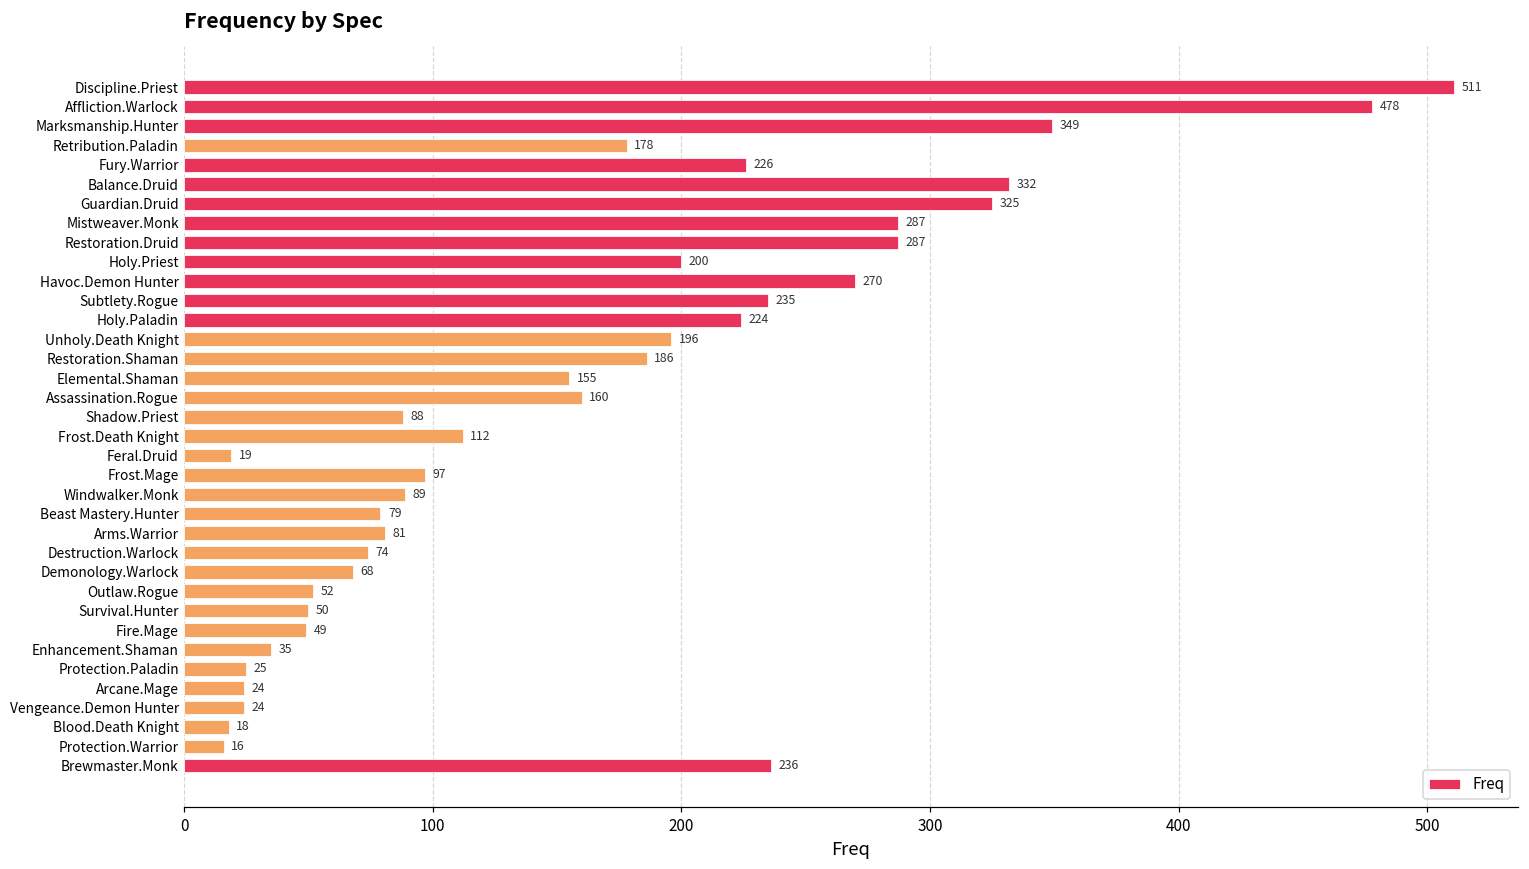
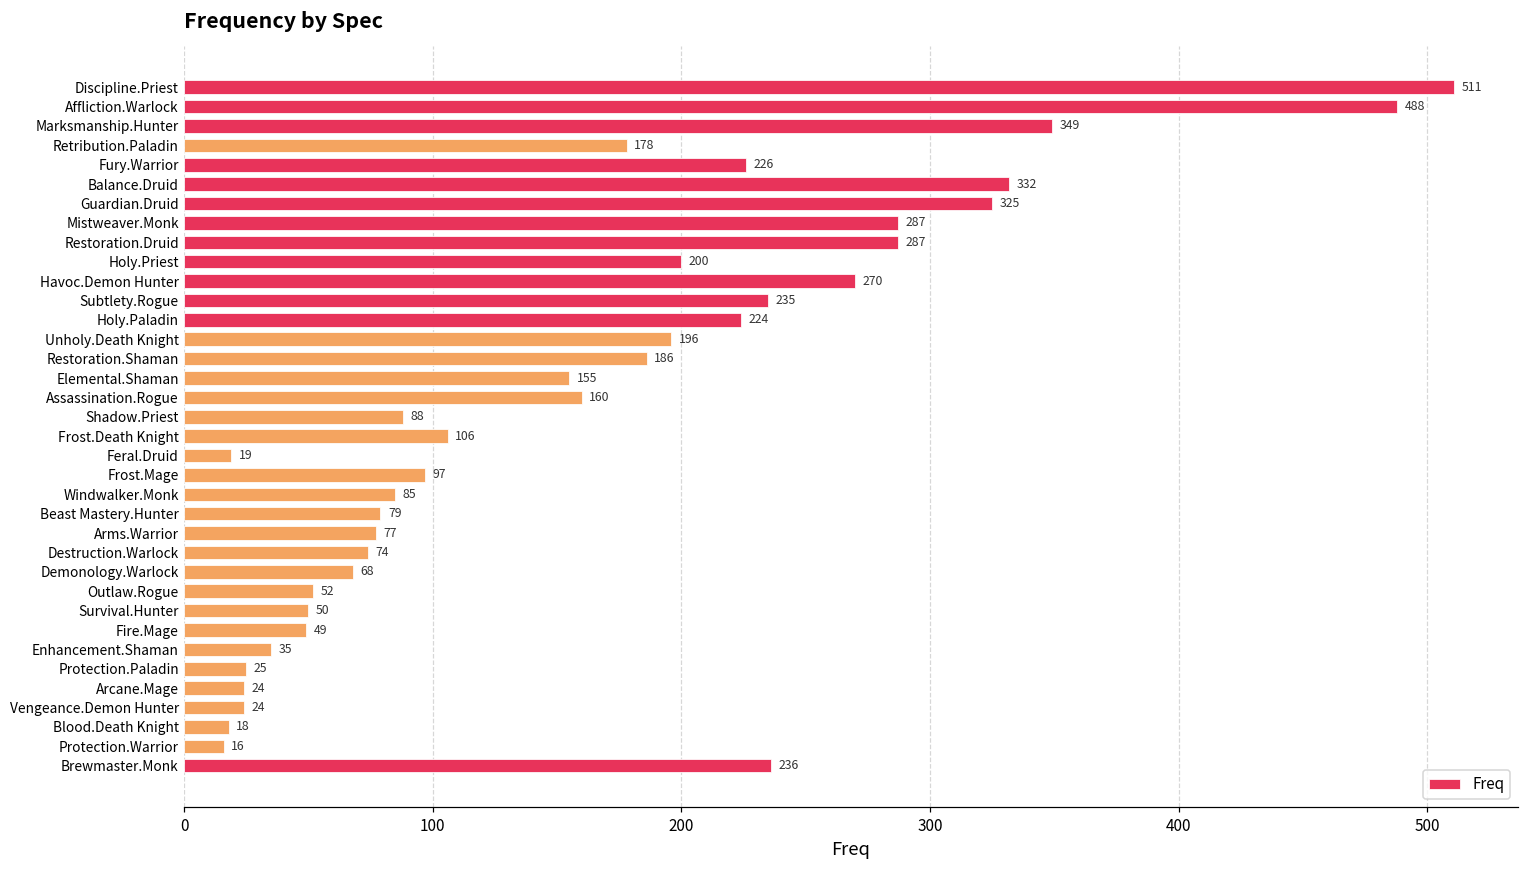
  {
    "Discipline.Priest": 511,
-   "Affliction.Warlock": 478,
+   "Affliction.Warlock": 488,
    "Marksmanship.Hunter": 349,
    "Retribution.Paladin": 178,
    "Fury.Warrior": 226,
    "Balance.Druid": 332,
    "Guardian.Druid": 325,
    "Mistweaver.Monk": 287,
    "Restoration.Druid": 287,
    "Holy.Priest": 200,
    "Havoc.Demon Hunter": 270,
    "Subtlety.Rogue": 235,
    "Holy.Paladin": 224,
    "Unholy.Death Knight": 196,
    "Restoration.Shaman": 186,
    "Elemental.Shaman": 155,
    "Assassination.Rogue": 160,
    "Shadow.Priest": 88,
-   "Frost.Death Knight": 112,
+   "Frost.Death Knight": 106,
    "Feral.Druid": 19,
    "Frost.Mage": 97,
-   "Windwalker.Monk": 89,
+   "Windwalker.Monk": 85,
    "Beast Mastery.Hunter": 79,
-   "Arms.Warrior": 81,
+   "Arms.Warrior": 77,
    "Destruction.Warlock": 74,
    "Demonology.Warlock": 68,
    "Outlaw.Rogue": 52,
    "Survival.Hunter": 50,
    "Fire.Mage": 49,
    "Enhancement.Shaman": 35,
    "Protection.Paladin": 25,
    "Arcane.Mage": 24,
    "Vengeance.Demon Hunter": 24,
    "Blood.Death Knight": 18,
    "Protection.Warrior": 16,
    "Brewmaster.Monk": 236
  }
